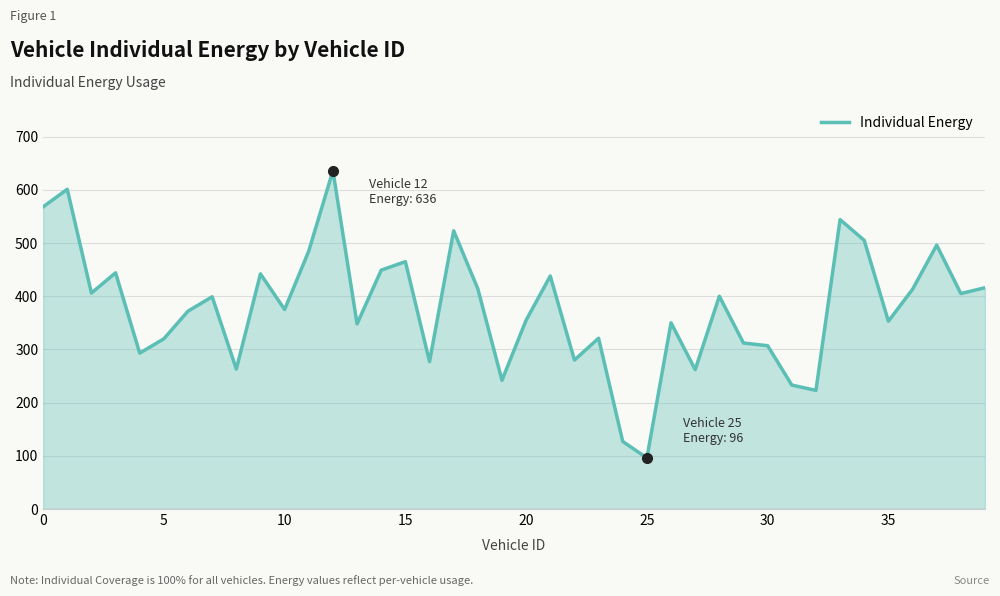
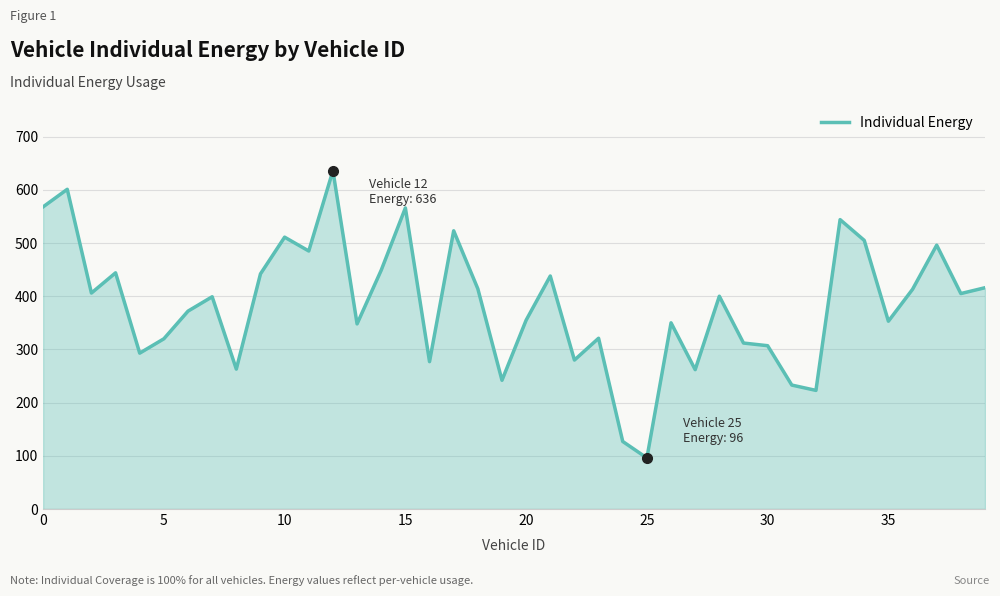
  {
    "Individual Energy": {
      "0": 570,
      "5": 320,
-     "10": 380,
-     "15": 470,
+     "10": 510,
+     "15": 570,
      "20": 360,
      "30": 310,
      "35": 350
    }
  }
